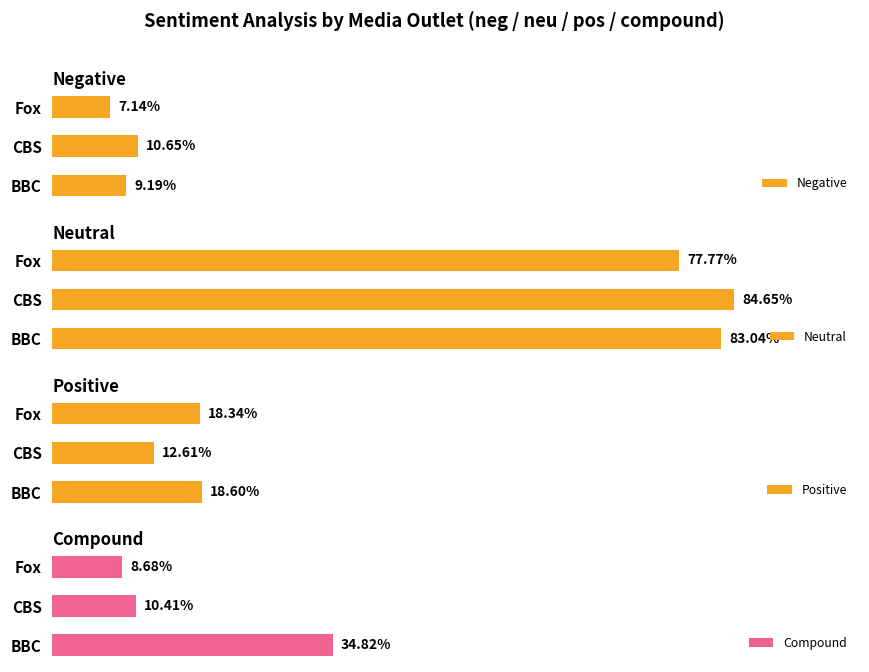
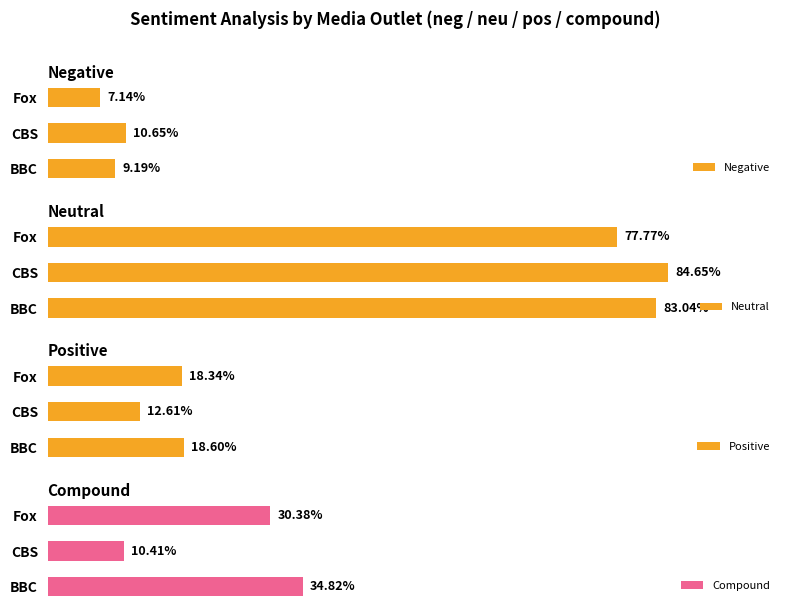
  {
    "Negative": {
      "Fox": "7.14%",
      "CBS": "10.65%",
      "BBC": "9.19%"
    },
    "Neutral": {
      "Fox": "77.77%",
      "CBS": "84.65%",
      "BBC": "83.04%"
    },
    "Positive": {
      "Fox": "18.34%",
      "CBS": "12.61%",
      "BBC": "18.60%"
    },
    "Compound": {
-     "Fox": "8.68%",
+     "Fox": "30.38%",
      "CBS": "10.41%",
      "BBC": "34.82%"
    }
  }
